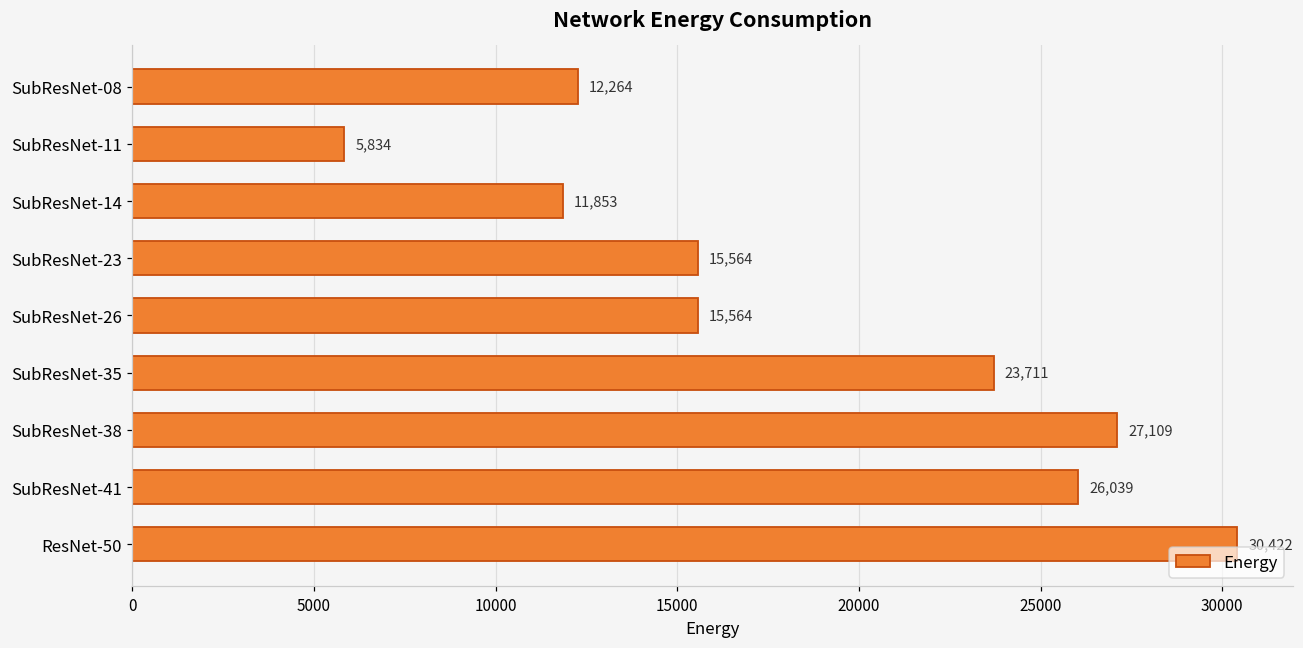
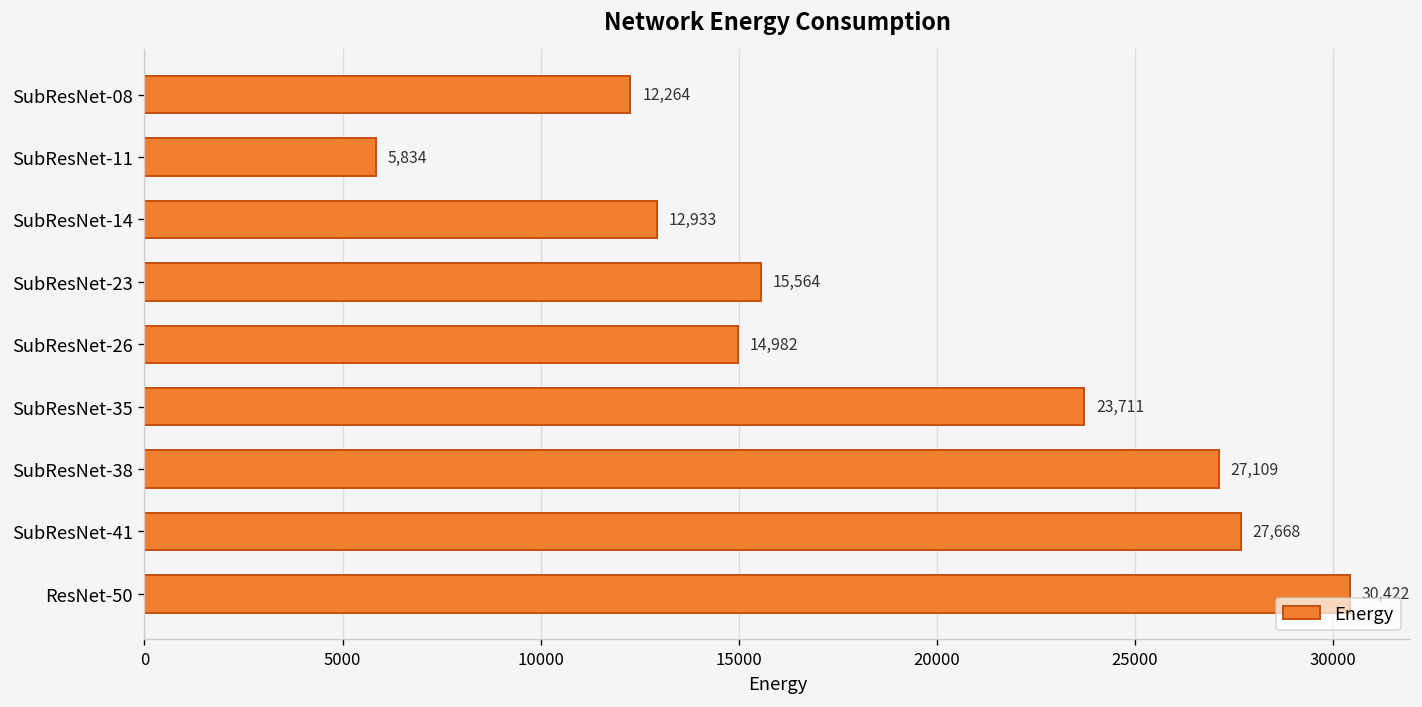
  {
    "SubResNet-08": "12,264",
    "SubResNet-11": "5,834",
-   "SubResNet-14": "11,853",
+   "SubResNet-14": "12,933",
    "SubResNet-23": "15,564",
-   "SubResNet-26": "15,564",
+   "SubResNet-26": "14,982",
    "SubResNet-35": "23,711",
    "SubResNet-38": "27,109",
-   "SubResNet-41": "26,039"
+   "SubResNet-41": "27,668"
  }
